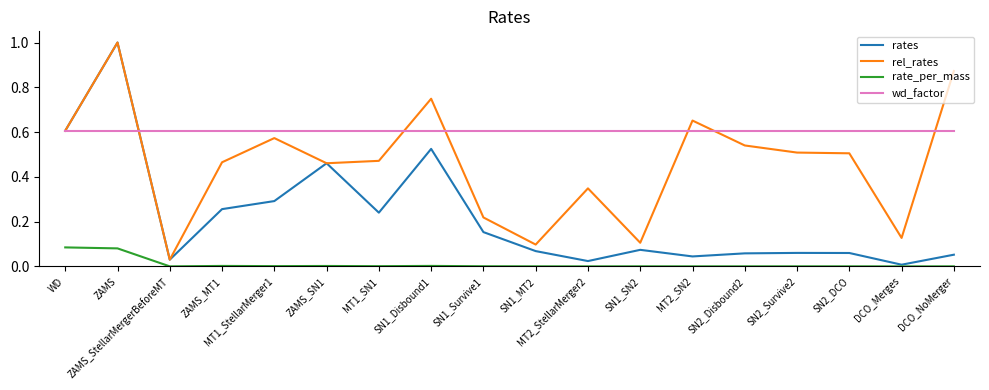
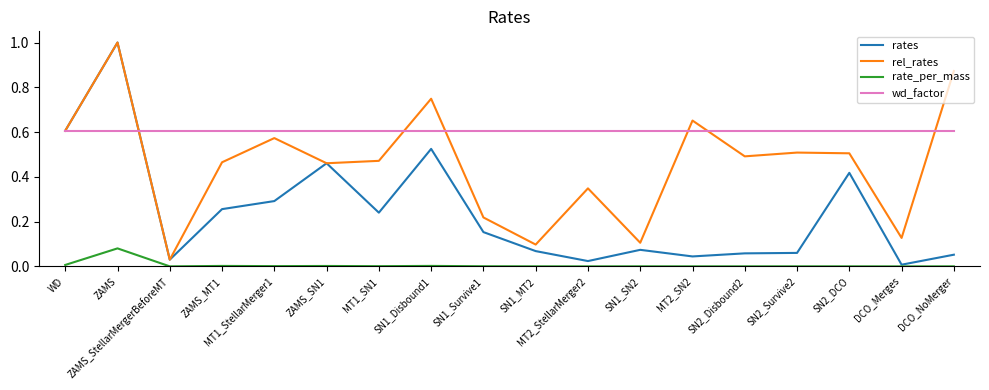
  {
    "rates": {
      "ZAMS_MT1": 0.26,
      "MT1_StellarMerger1": 0.29,
      "MT1_SN1": 0.24,
      "SN1_Disbound1": 0.52,
      "SN1_Survive1": 0.15,
      "SN1_MT2": 0.07,
      "MT2_StellarMerger2": 0.02,
      "SN1_SN2": 0.07,
      "MT2_SN2": 0.04,
      "SN2_Disbound2": 0.06,
      "SN2_Survive2": 0.06,
-     "SN2_DCO": 0.06,
+     "SN2_DCO": 0.42,
      "DCO_NoMerger": 0.05
    },
    "rel_rates": {
      "ZAMS_MT1": 0.47,
      "MT1_StellarMerger1": 0.57,
      "MT1_SN1": 0.47,
      "SN1_Disbound1": 0.75,
      "SN1_Survive1": 0.22,
      "SN1_MT2": 0.10,
      "MT2_StellarMerger2": 0.35,
      "SN1_SN2": 0.11,
      "MT2_SN2": 0.65,
-     "SN2_Disbound2": 0.54,
+     "SN2_Disbound2": 0.49,
      "SN2_Survive2": 0.51,
      "SN2_DCO": 0.51,
      "DCO_Merges": 0.13
    },
    "rate_per_mass": {
-     "WD": 0.08,
+     "WD": 0.01,
      "ZAMS": 0.08,
      "ZAMS_StellarMergerBeforeMT": 0.00,
      "ZAMS_MT1": 0.00,
      "MT1_StellarMerger1": 0.00,
      "ZAMS_SN1": 0.00,
      "MT1_SN1": 0.00,
      "SN1_Disbound1": 0.00,
      "SN1_Survive1": 0.00,
      "SN1_MT2": 0.00,
      "MT2_StellarMerger2": 0.00,
      "SN1_SN2": 0.00,
      "MT2_SN2": 0.00,
      "SN2_Disbound2": 0.00,
      "SN2_Survive2": 0.00,
      "SN2_DCO": 0.00,
      "DCO_NoMerger": 0.00
    },
    "wd_factor": {
      "ZAMS": 0.61,
      "ZAMS_StellarMergerBeforeMT": 0.61,
      "ZAMS_MT1": 0.61,
      "MT1_StellarMerger1": 0.61,
      "ZAMS_SN1": 0.61,
      "MT1_SN1": 0.61,
      "SN1_Disbound1": 0.61,
      "SN1_Survive1": 0.61,
      "SN1_MT2": 0.61,
      "MT2_StellarMerger2": 0.61,
      "SN1_SN2": 0.61,
      "MT2_SN2": 0.61,
      "SN2_Disbound2": 0.61,
      "SN2_Survive2": 0.61,
      "SN2_DCO": 0.61,
      "DCO_Merges": 0.61,
      "DCO_NoMerger": 0.61
    }
  }
